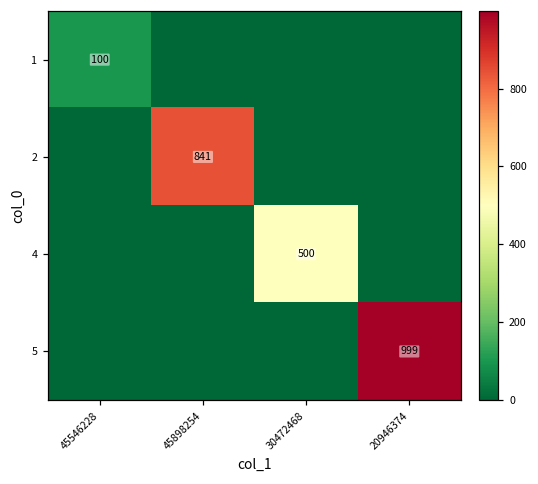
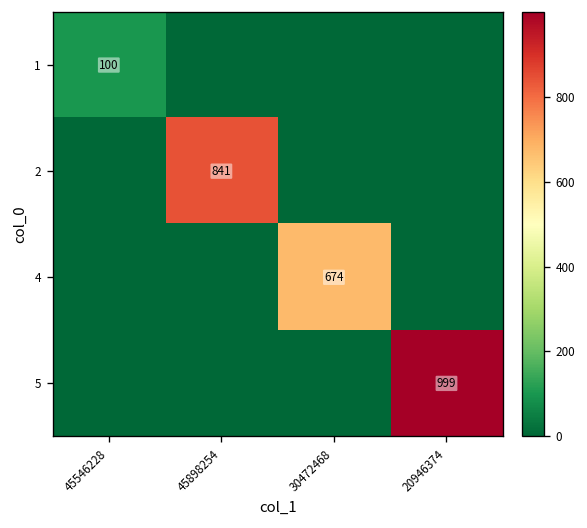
  {
    "4": {
-     "30472468": 500
+     "30472468": 674
    }
  }
